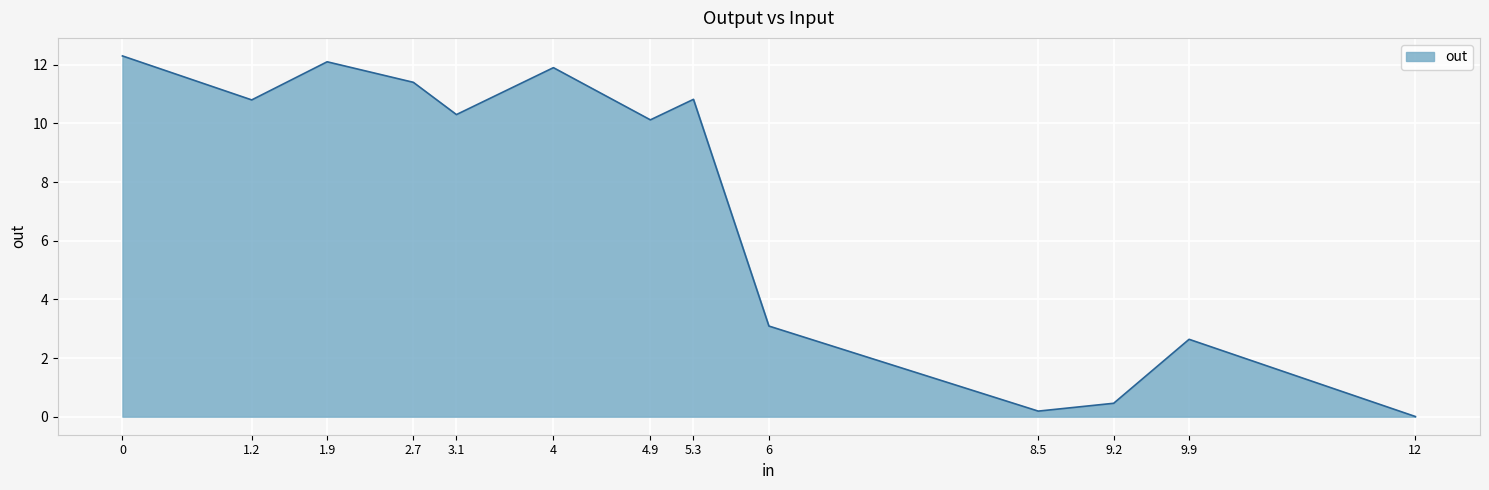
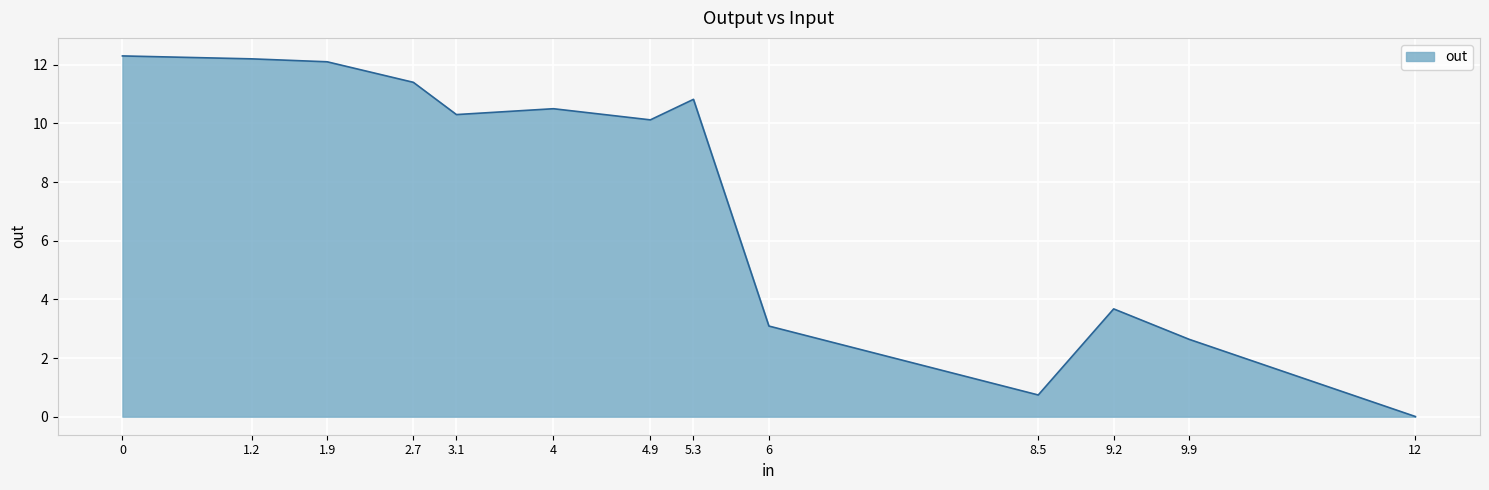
  {
    "0": 12.3,
-   "1.2": 10.8,
+   "1.2": 12.2,
    "1.9": 12.1,
    "2.7": 11.4,
    "3.1": 10.3,
-   "4": 11.9,
+   "4": 10.5,
    "4.9": 10.1,
    "5.3": 10.8,
    "6": 3.1,
-   "8.5": 0.2,
-   "9.2": 0.5,
+   "8.5": 0.7,
+   "9.2": 3.7,
    "9.9": 2.6,
    "12": 0.0
  }
